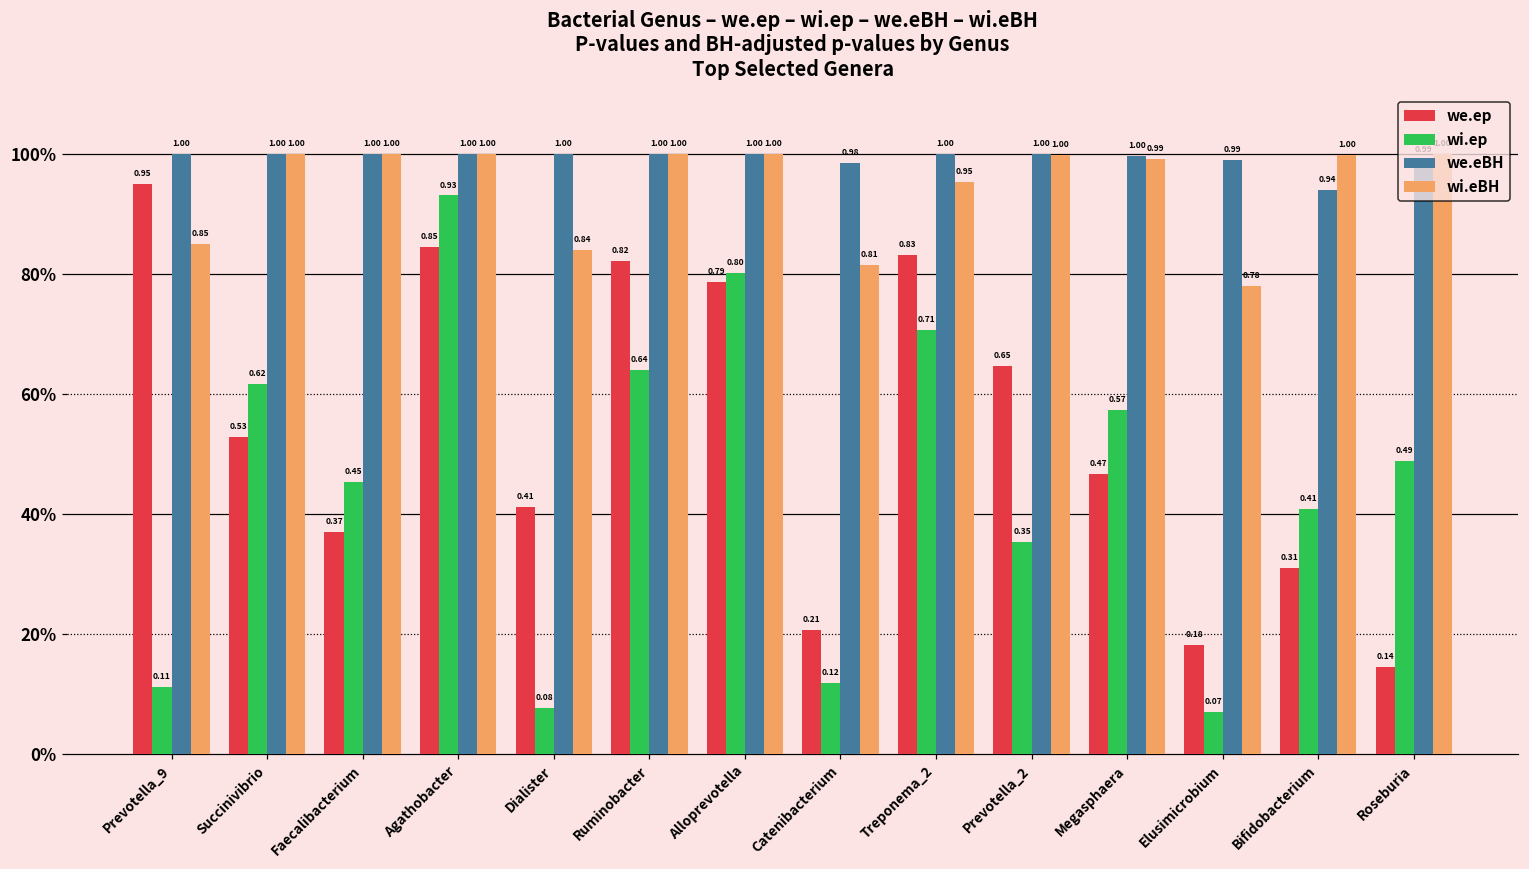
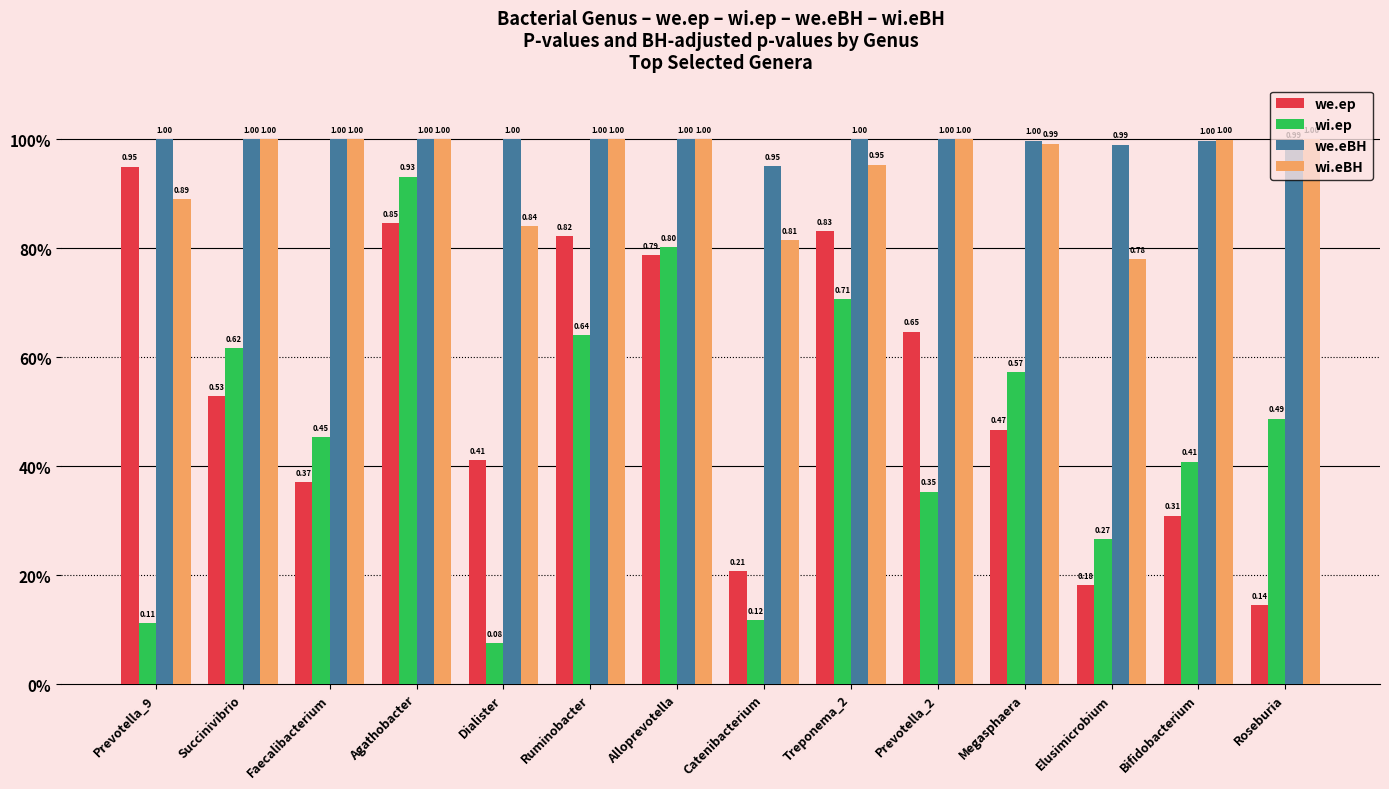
  {
    "we.ep": {
      "Prevotella_9": 0.95,
      "Succinivibrio": 0.53,
      "Faecalibacterium": 0.37,
      "Agathobacter": 0.85,
      "Dialister": 0.41,
      "Ruminobacter": 0.82,
      "Alloprevotella": 0.79,
      "Catenibacterium": 0.21,
      "Treponema_2": 0.83,
      "Prevotella_2": 0.65,
      "Megasphaera": 0.47,
      "Elusimicrobium": 0.18,
      "Bifidobacterium": 0.31,
      "Roseburia": 0.14
    },
    "wi.ep": {
      "Prevotella_9": 0.11,
      "Succinivibrio": 0.62,
      "Faecalibacterium": 0.45,
      "Agathobacter": 0.93,
      "Dialister": 0.08,
      "Ruminobacter": 0.64,
      "Alloprevotella": 0.80,
      "Catenibacterium": 0.12,
      "Treponema_2": 0.71,
      "Prevotella_2": 0.35,
      "Megasphaera": 0.57,
-     "Elusimicrobium": 0.07,
+     "Elusimicrobium": 0.27,
      "Bifidobacterium": 0.41,
      "Roseburia": 0.49
    },
    "we.eBH": {
      "Prevotella_9": 1.00,
      "Succinivibrio": 1.00,
      "Faecalibacterium": 1.00,
      "Agathobacter": 1.00,
      "Dialister": 1.00,
      "Ruminobacter": 1.00,
      "Alloprevotella": 1.00,
-     "Catenibacterium": 0.98,
+     "Catenibacterium": 0.95,
      "Treponema_2": 1.00,
      "Prevotella_2": 1.00,
      "Megasphaera": 1.00,
      "Elusimicrobium": 0.99,
-     "Bifidobacterium": 0.94
+     "Bifidobacterium": 1.00
    },
    "wi.eBH": {
-     "Prevotella_9": 0.85,
+     "Prevotella_9": 0.89,
      "Succinivibrio": 1.00,
      "Faecalibacterium": 1.00,
      "Agathobacter": 1.00,
      "Dialister": 0.84,
      "Ruminobacter": 1.00,
      "Alloprevotella": 1.00,
      "Catenibacterium": 0.81,
      "Treponema_2": 0.95,
      "Prevotella_2": 1.00,
      "Megasphaera": 0.99,
      "Elusimicrobium": 0.78,
      "Bifidobacterium": 1.00
    }
  }
